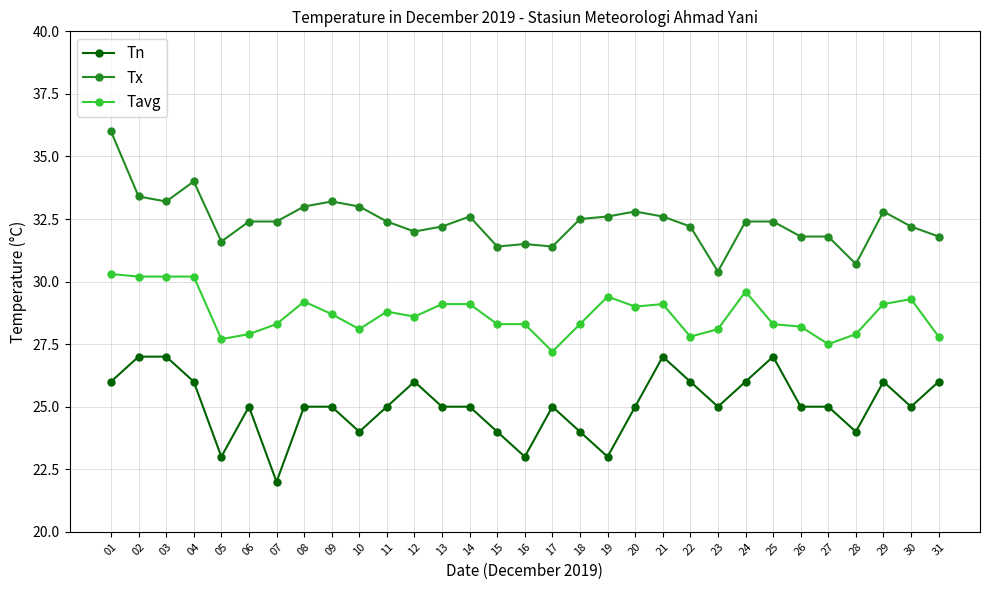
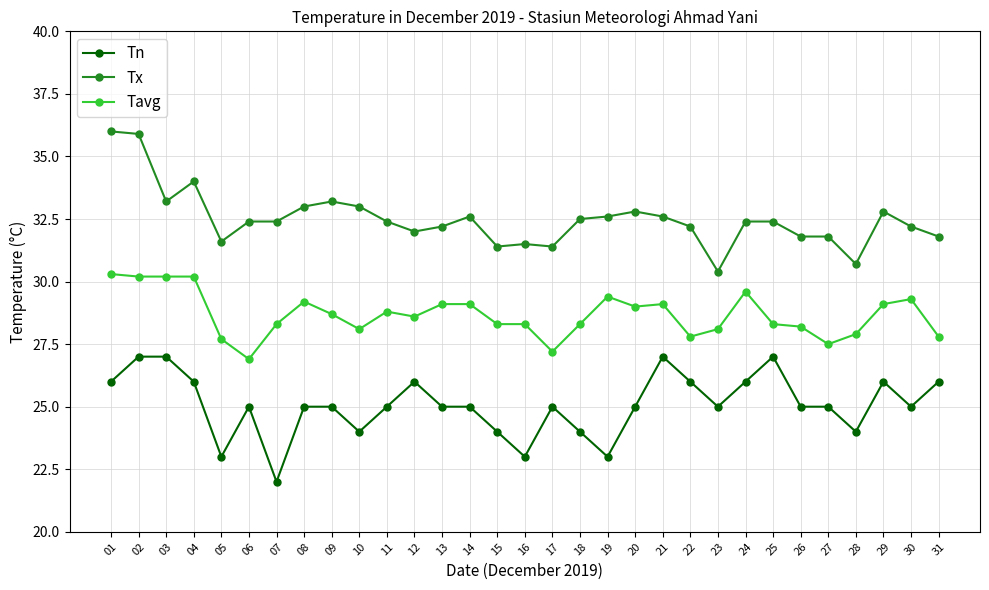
  {
    "Tn": {
      "01": 26.0,
      "02": 27.0,
      "03": 27.0,
      "04": 26.0,
      "05": 23.0,
      "06": 25.0,
      "07": 22.0,
      "08": 25.0,
      "09": 25.0,
      "10": 24.0,
      "11": 25.0,
      "12": 26.0,
      "13": 25.0,
      "14": 25.0,
      "15": 24.0,
      "16": 23.0,
      "17": 25.0,
      "18": 24.0,
      "19": 23.0,
      "20": 25.0,
      "21": 27.0,
      "22": 26.0,
      "23": 25.0,
      "24": 26.0,
      "25": 27.0,
      "26": 25.0,
      "27": 25.0,
      "28": 24.0,
      "29": 26.0,
      "30": 25.0,
      "31": 26.0
    },
    "Tx": {
      "01": 36.0,
-     "02": 33.4,
+     "02": 35.9,
      "03": 33.2,
      "04": 34.0,
      "05": 31.6,
      "06": 32.4,
      "07": 32.4,
      "08": 33.0,
      "09": 33.2,
      "10": 33.0,
      "11": 32.4,
      "12": 32.0,
      "13": 32.2,
      "14": 32.6,
      "15": 31.4,
      "16": 31.5,
      "17": 31.4,
      "18": 32.5,
      "19": 32.6,
      "20": 32.8,
      "21": 32.6,
      "22": 32.2,
      "23": 30.4,
      "24": 32.4,
      "25": 32.4,
      "26": 31.8,
      "27": 31.8,
      "28": 30.7,
      "29": 32.8,
      "30": 32.2,
      "31": 31.8
    },
    "Tavg": {
      "01": 30.3,
      "02": 30.2,
      "03": 30.2,
      "04": 30.2,
      "05": 27.7,
-     "06": 27.9,
+     "06": 26.9,
      "07": 28.3,
      "08": 29.2,
      "09": 28.7,
      "10": 28.1,
      "11": 28.8,
      "12": 28.6,
      "13": 29.1,
      "14": 29.1,
      "15": 28.3,
      "16": 28.3,
      "17": 27.2,
      "18": 28.3,
      "19": 29.4,
      "20": 29.0,
      "21": 29.1,
      "22": 27.8,
      "23": 28.1,
      "24": 29.6,
      "25": 28.3,
      "26": 28.2,
      "27": 27.5,
      "28": 27.9,
      "29": 29.1,
      "30": 29.3,
      "31": 27.8
    }
  }
